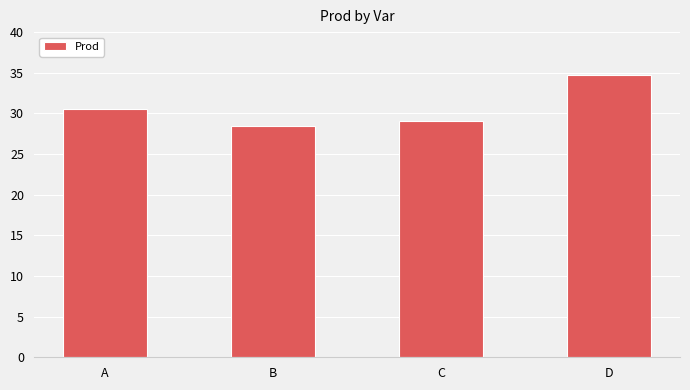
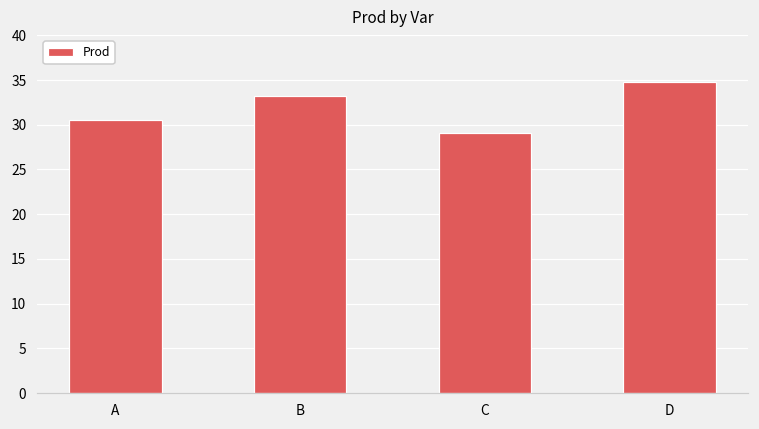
  {
    "A": 31,
-   "B": 28,
+   "B": 33,
    "C": 29,
    "D": 35
  }
